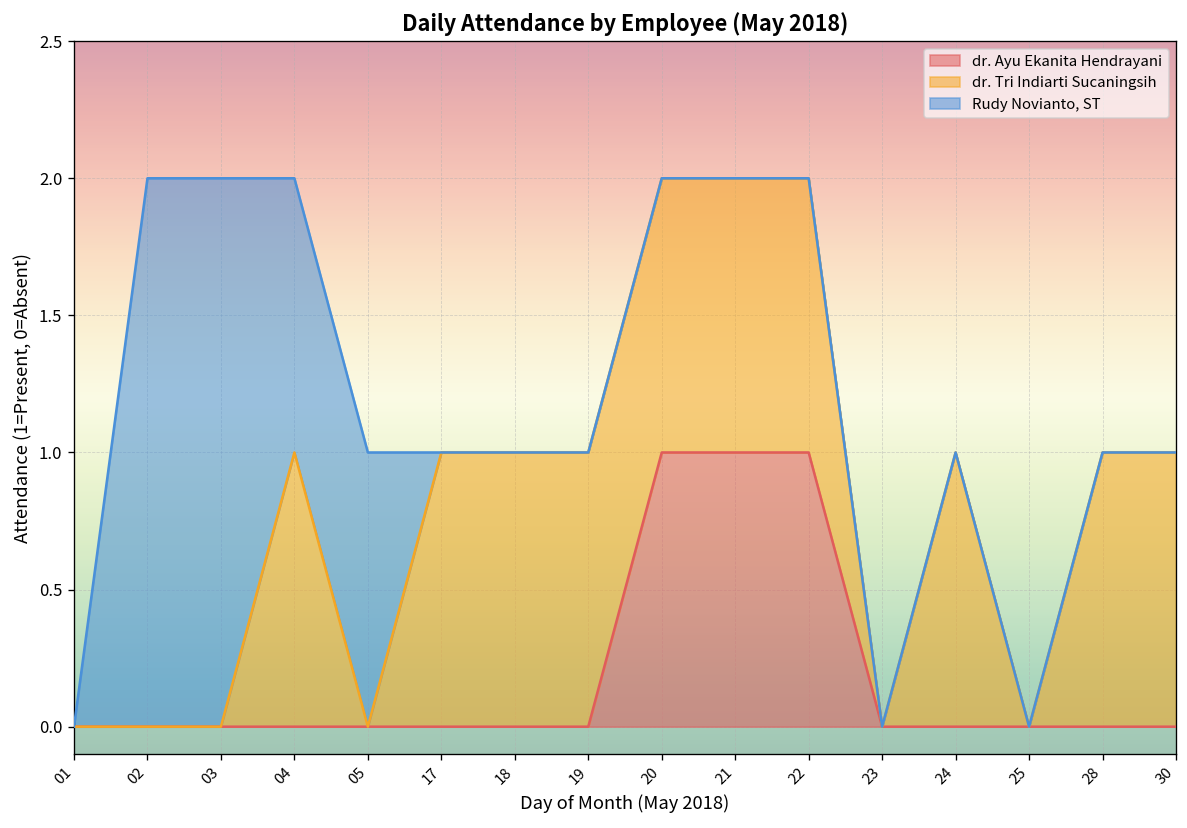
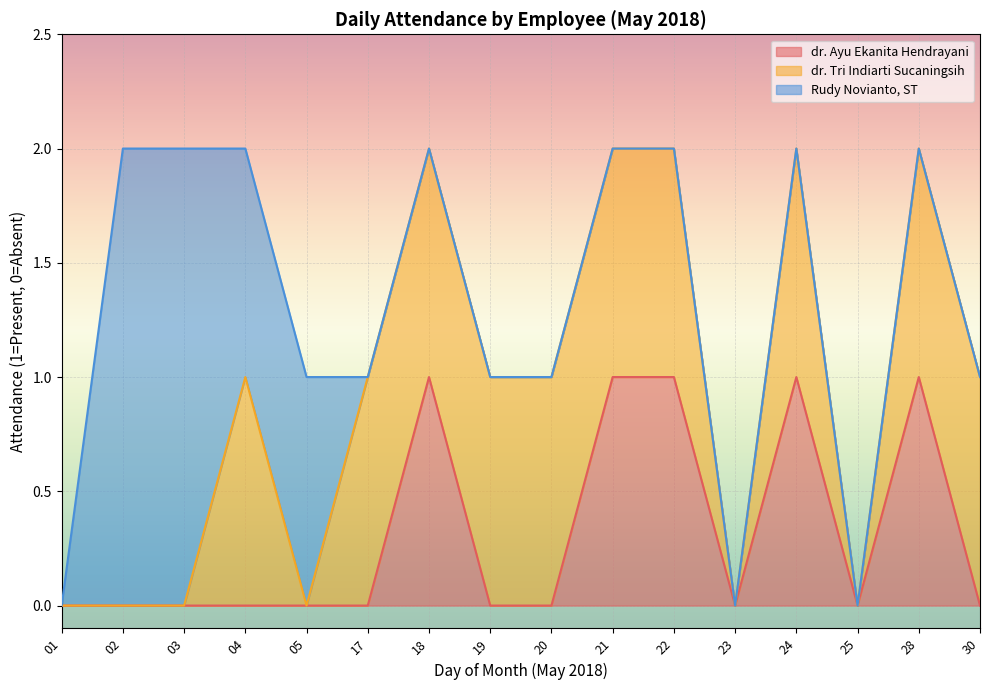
  {
    "dr. Ayu Ekanita Hendrayani": {
      "04": 0,
      "17": 0,
-     "18": 0,
+     "18": 1,
      "19": 0,
-     "20": 1,
+     "20": 0,
      "21": 1,
      "22": 1,
-     "24": 0,
-     "28": 0,
+     "24": 1,
+     "28": 1,
      "30": 0
    },
    "dr. Tri Indiarti Sucaningsih": {
      "04": 1
    },
    "Rudy Novianto, ST": {
      "02": 2,
      "03": 2,
      "04": 2,
      "05": 1
    }
  }
